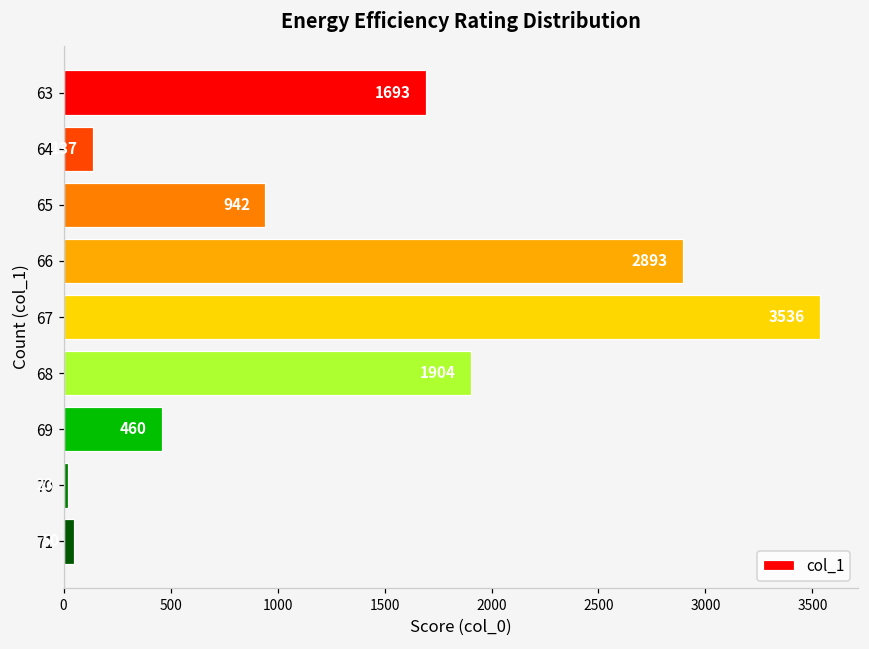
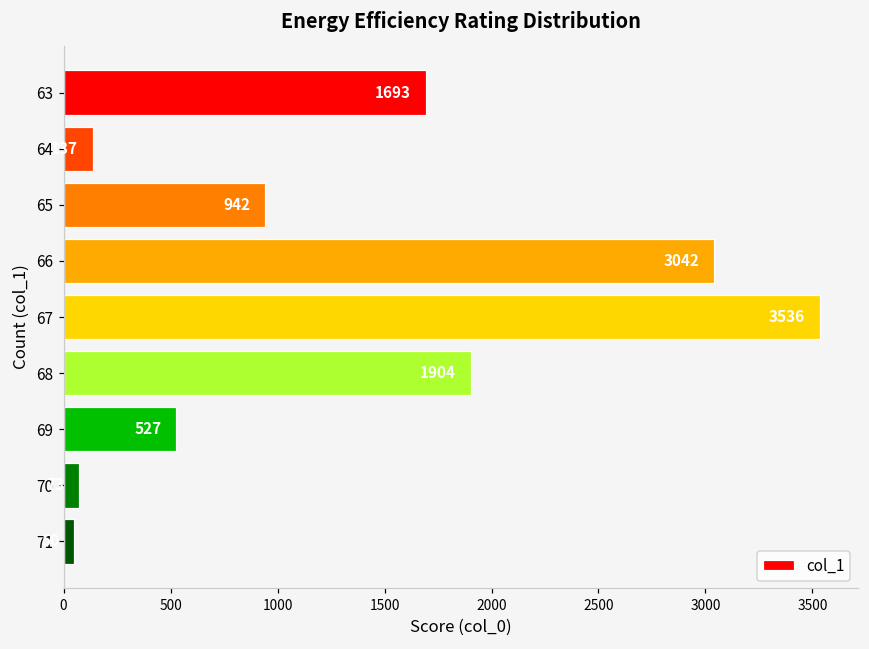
  {
    "63": 1693,
    "65": 942,
-   "66": 2893,
+   "66": 3042,
    "67": 3536,
    "68": 1904,
-   "69": 460,
-   "70": 20
+   "69": 527,
+   "70": 70
  }
